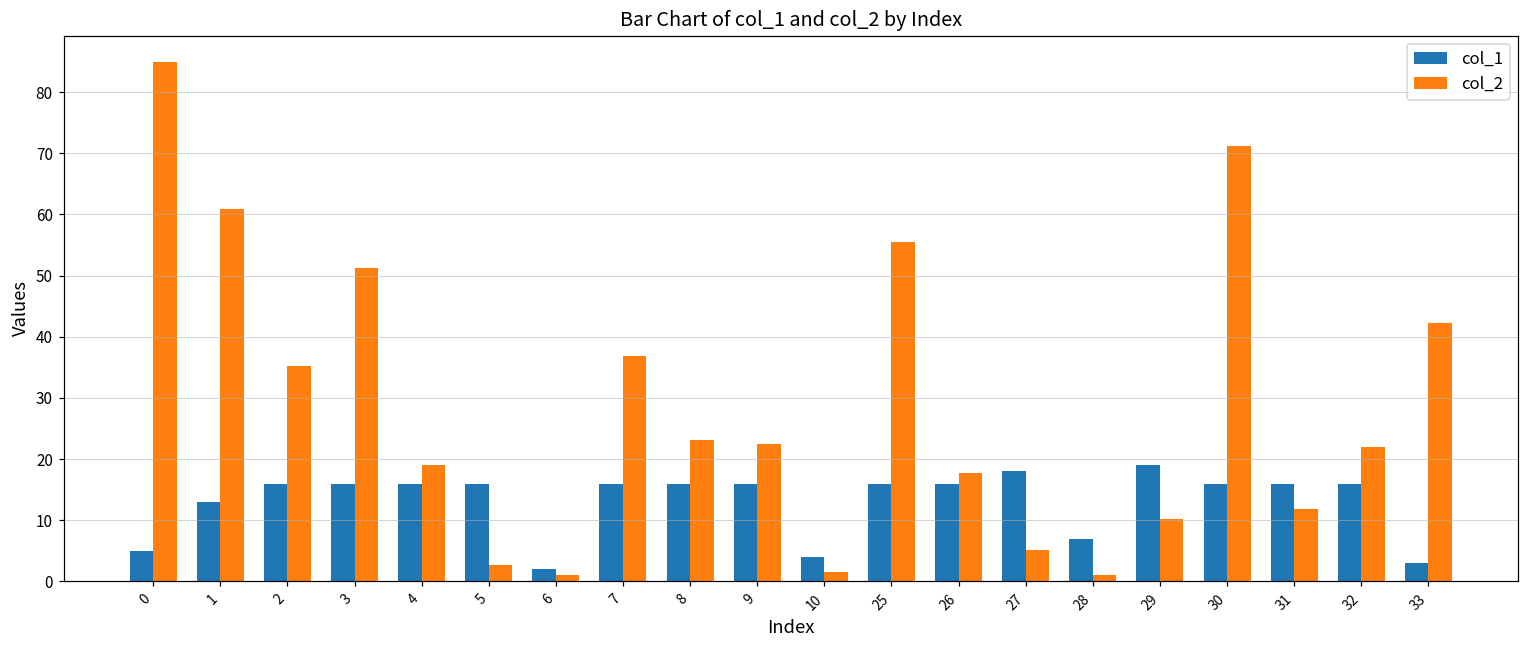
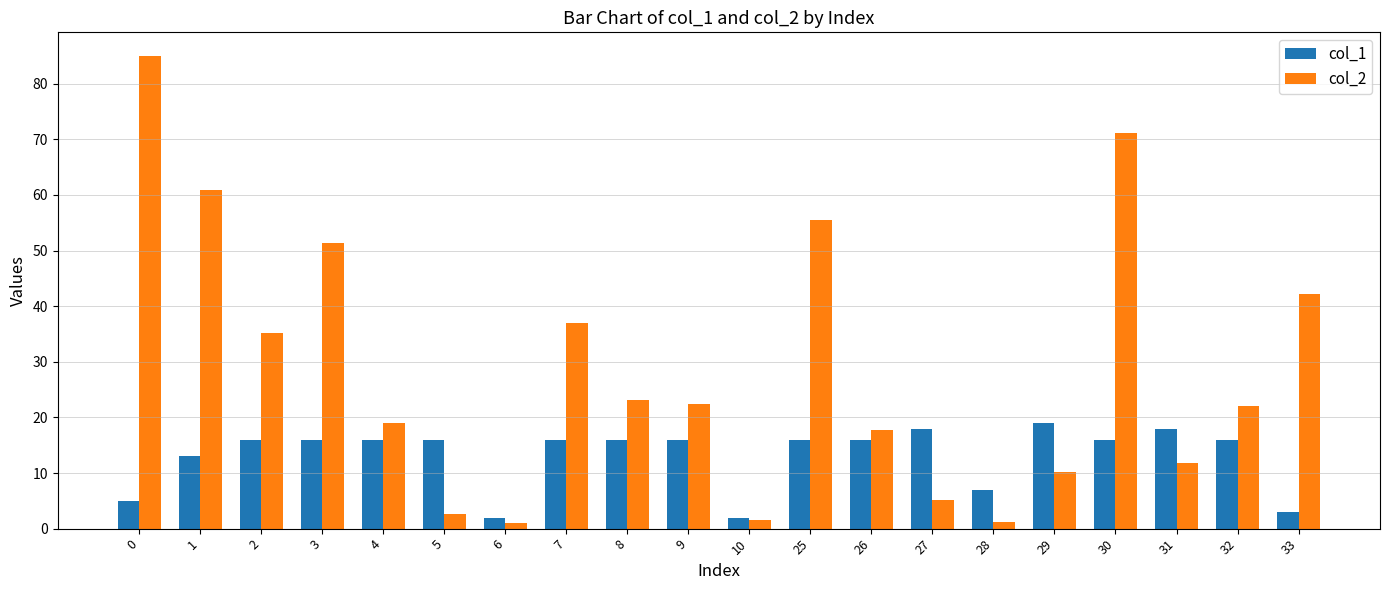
  {
    "col_1": {
      "0": 5,
      "1": 13,
      "2": 16,
      "3": 16,
      "4": 16,
      "5": 16,
      "6": 2,
      "7": 16,
      "8": 16,
      "9": 16,
-     "10": 4,
+     "10": 2,
      "25": 16,
      "26": 16,
      "27": 18,
      "28": 7,
      "29": 19,
      "30": 16,
-     "31": 16,
+     "31": 18,
      "32": 16,
      "33": 3
    },
    "col_2": {
      "0": 85,
      "1": 61,
      "2": 35,
      "3": 51,
      "4": 19,
      "5": 3,
      "6": 1,
      "7": 37,
      "8": 23,
      "9": 23,
      "10": 2,
      "25": 55,
      "26": 18,
      "27": 5,
      "28": 1,
      "29": 10,
      "30": 71,
      "31": 12,
      "32": 22,
      "33": 42
    }
  }
